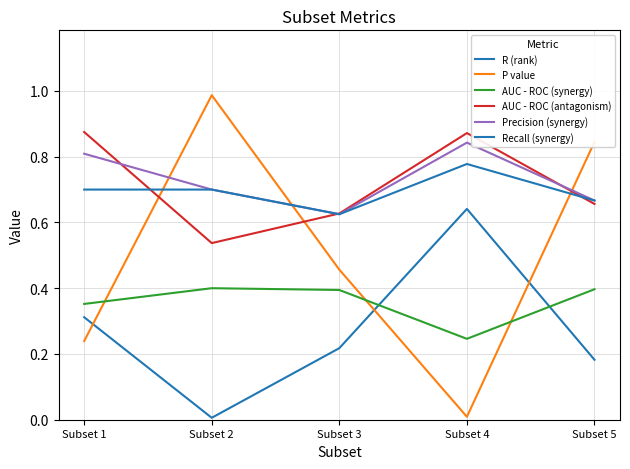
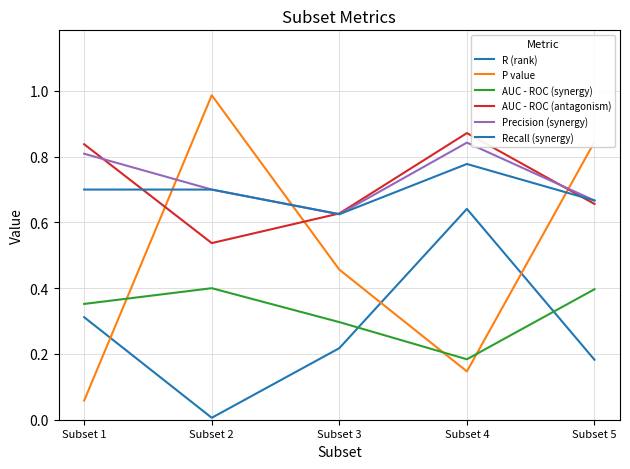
  {
    "P value": {
-     "Subset 1": 0.24,
+     "Subset 1": 0.06,
      "Subset 2": 0.99,
      "Subset 3": 0.46,
-     "Subset 4": 0.01
+     "Subset 4": 0.15
    },
    "AUC - ROC (synergy)": {
      "Subset 1": 0.35,
      "Subset 2": 0.40,
-     "Subset 3": 0.39,
-     "Subset 4": 0.25,
+     "Subset 3": 0.30,
+     "Subset 4": 0.18,
      "Subset 5": 0.40
    },
    "AUC - ROC (antagonism)": {
-     "Subset 1": 0.87,
+     "Subset 1": 0.84,
      "Subset 2": 0.54,
      "Subset 4": 0.87,
      "Subset 5": 0.66
    },
    "Precision (synergy)": {
      "Subset 1": 0.81,
      "Subset 4": 0.84
    }
  }
